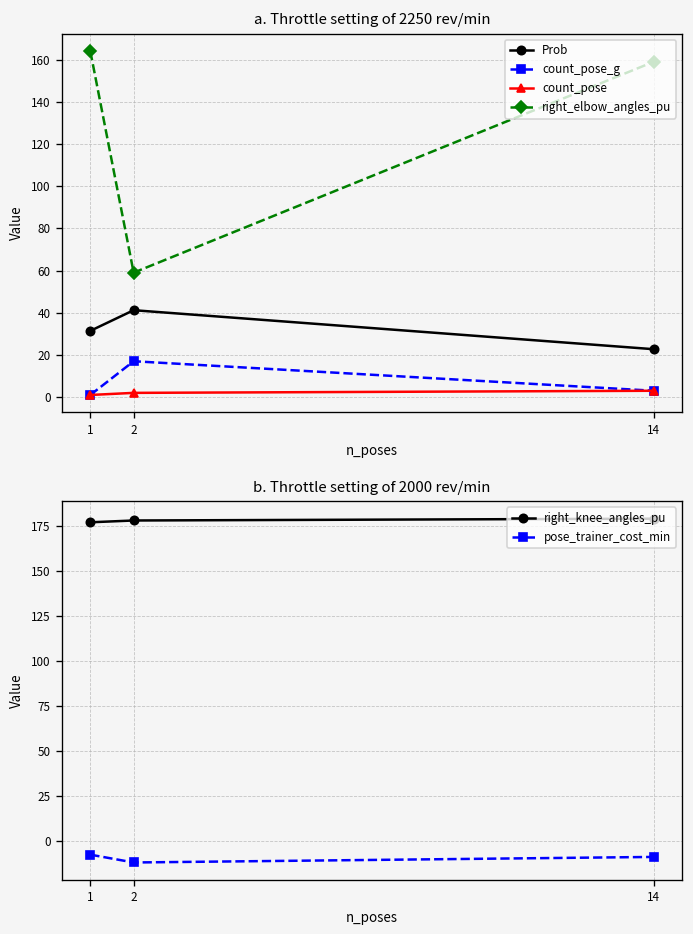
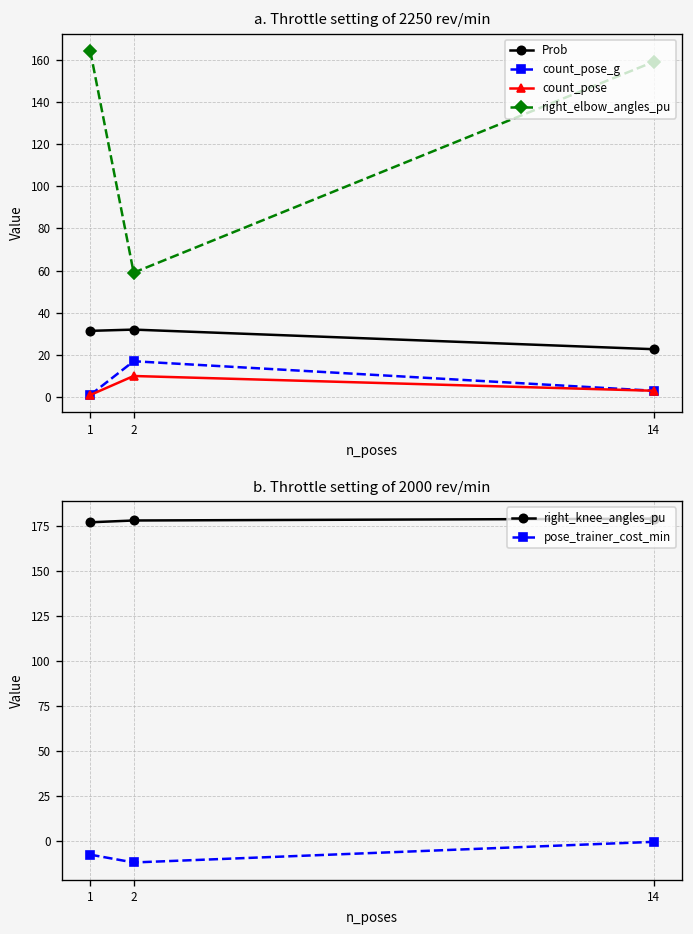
  {
    "a. Throttle setting of 2250 rev/min": {
      "Prob": {
        "1": 31,
-       "2": 41,
+       "2": 32,
        "14": 23
      },
      "count_pose_g": {
        "2": 17
      },
      "count_pose": {
-       "2": 2
+       "2": 10
      },
      "right_elbow_angles_pu": {
        "1": 164,
        "2": 59
      }
    },
    "b. Throttle setting of 2000 rev/min": {
      "right_knee_angles_pu": {
        "1": 177,
        "2": 178
      },
      "pose_trainer_cost_min": {
        "1": -8,
        "2": -12,
-       "14": -9
+       "14": 0
      }
    }
  }
